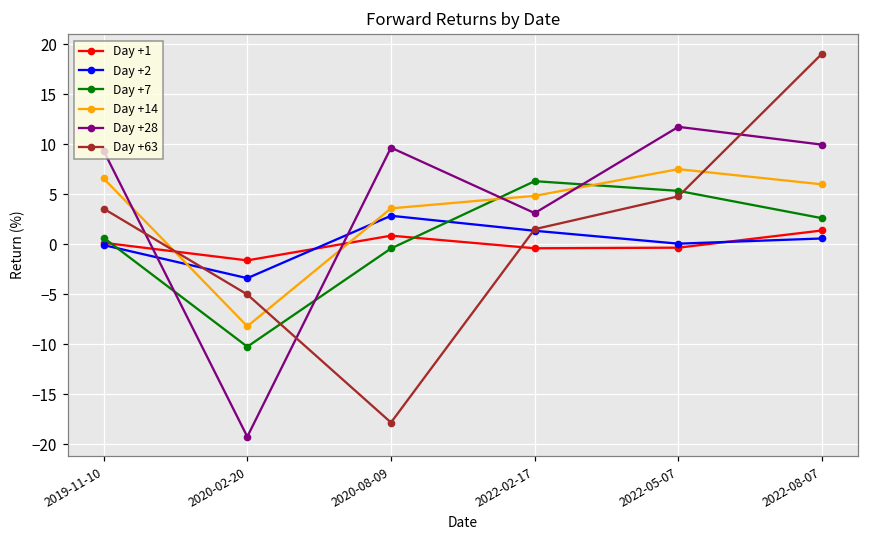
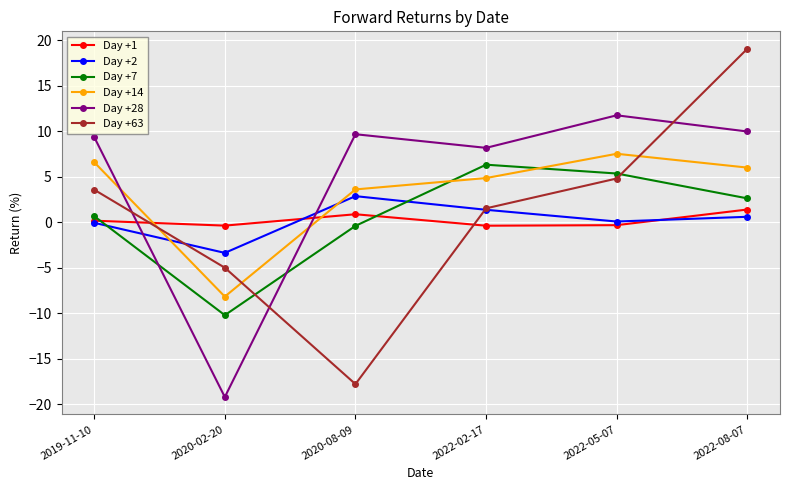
  {
    "Day +1": {
-     "2020-02-20": -2,
+     "2020-02-20": 0,
      "2020-08-09": 1,
      "2022-02-17": 0,
      "2022-05-07": 0,
      "2022-08-07": 1
    },
    "Day +2": {
      "2020-02-20": -3,
      "2020-08-09": 3,
      "2022-05-07": 0,
      "2022-08-07": 1
    },
    "Day +7": {
      "2019-11-10": 1,
      "2020-02-20": -10,
      "2020-08-09": 0,
      "2022-02-17": 6,
      "2022-05-07": 5,
      "2022-08-07": 3
    },
    "Day +14": {
      "2019-11-10": 7,
      "2020-02-20": -8,
      "2020-08-09": 4,
      "2022-02-17": 5,
      "2022-05-07": 8,
      "2022-08-07": 6
    },
    "Day +28": {
      "2019-11-10": 9,
      "2020-02-20": -19,
      "2020-08-09": 10,
-     "2022-02-17": 3,
+     "2022-02-17": 8,
      "2022-05-07": 12,
      "2022-08-07": 10
    },
    "Day +63": {
      "2019-11-10": 4,
      "2020-02-20": -5,
      "2020-08-09": -18,
      "2022-05-07": 5,
      "2022-08-07": 19
    }
  }
